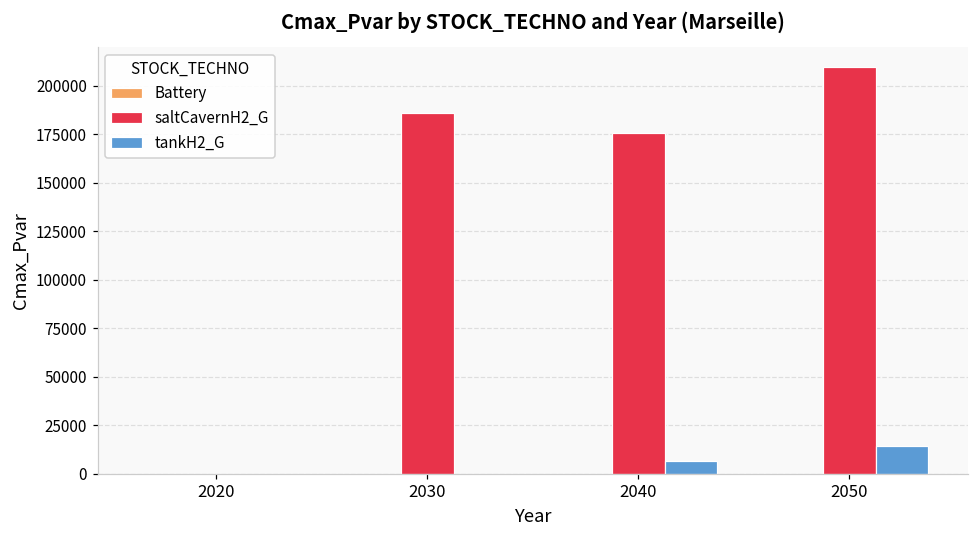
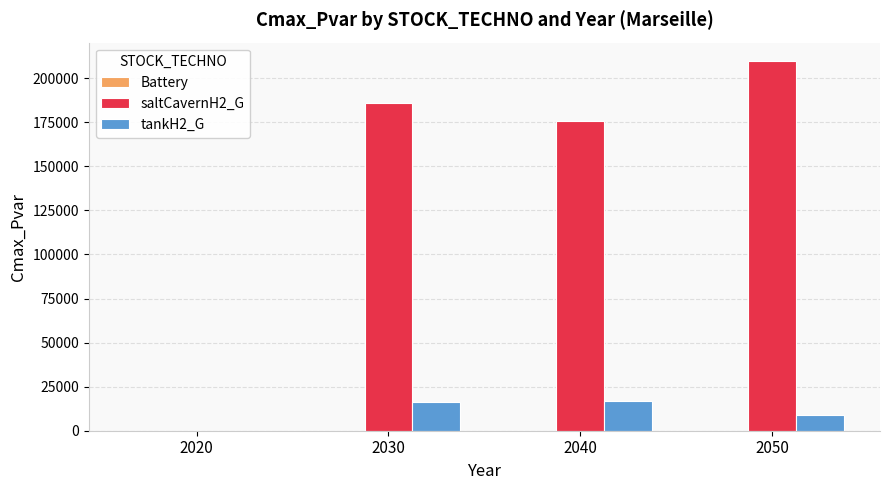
  {
    "Battery": {
      "2020": 0,
      "2030": 0,
      "2040": 0,
      "2050": 0
    },
    "saltCavernH2_G": {
      "2020": 0,
      "2030": 186000,
      "2040": 176000,
      "2050": 210000
    },
    "tankH2_G": {
      "2020": 0,
-     "2030": 0,
-     "2040": 6000,
-     "2050": 14000
+     "2030": 17000,
+     "2040": 17000,
+     "2050": 9000
    }
  }
